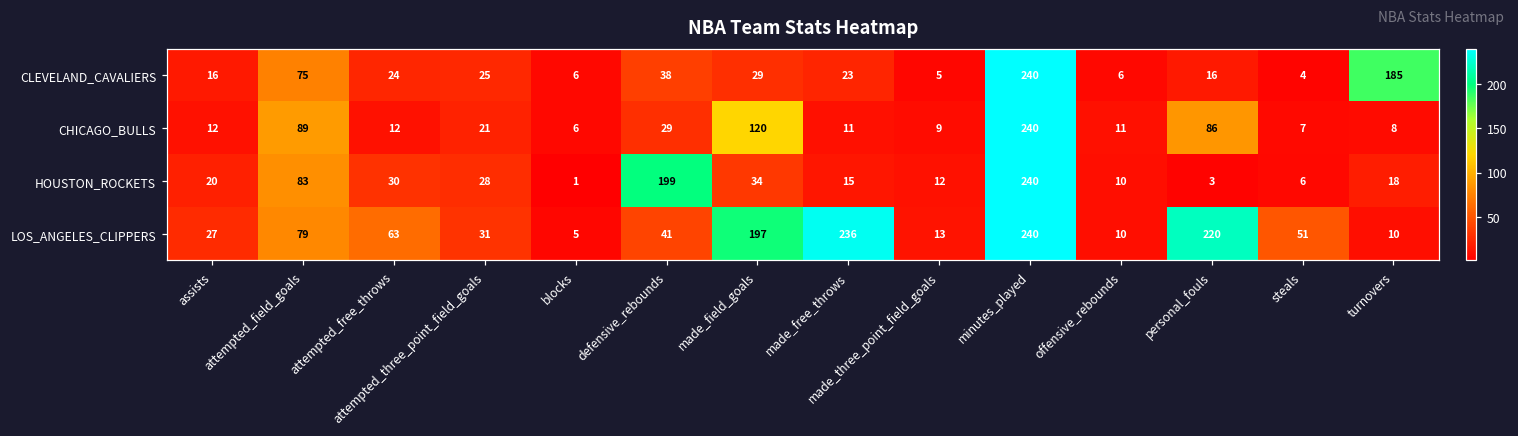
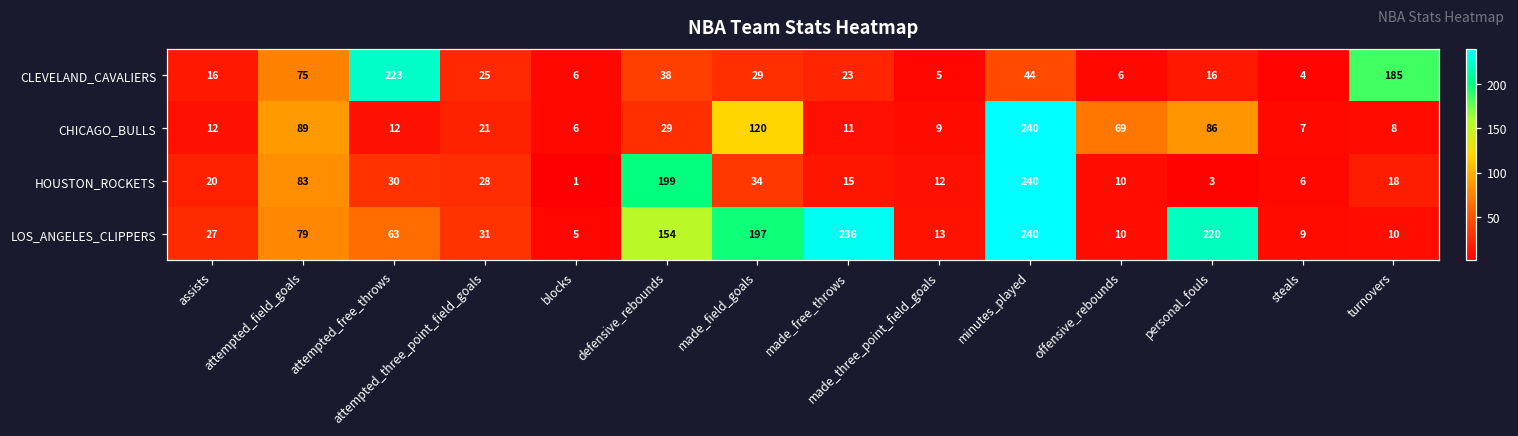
  {
    "CLEVELAND_CAVALIERS": {
      "assists": 16,
      "attempted_field_goals": 75,
-     "attempted_free_throws": 24,
+     "attempted_free_throws": 223,
      "attempted_three_point_field_goals": 25,
      "blocks": 6,
      "defensive_rebounds": 38,
      "made_field_goals": 29,
      "made_free_throws": 23,
      "made_three_point_field_goals": 5,
-     "minutes_played": 240,
+     "minutes_played": 44,
      "offensive_rebounds": 6,
      "personal_fouls": 16,
      "steals": 4,
      "turnovers": 185
    },
    "CHICAGO_BULLS": {
      "assists": 12,
      "attempted_field_goals": 89,
      "attempted_free_throws": 12,
      "attempted_three_point_field_goals": 21,
      "blocks": 6,
      "defensive_rebounds": 29,
      "made_field_goals": 120,
      "made_free_throws": 11,
      "made_three_point_field_goals": 9,
      "minutes_played": 240,
-     "offensive_rebounds": 11,
+     "offensive_rebounds": 69,
      "personal_fouls": 86,
      "steals": 7,
      "turnovers": 8
    },
    "HOUSTON_ROCKETS": {
      "assists": 20,
      "attempted_field_goals": 83,
      "attempted_free_throws": 30,
      "attempted_three_point_field_goals": 28,
      "blocks": 1,
      "defensive_rebounds": 199,
      "made_field_goals": 34,
      "made_free_throws": 15,
      "made_three_point_field_goals": 12,
      "minutes_played": 240,
      "offensive_rebounds": 10,
      "personal_fouls": 3,
      "steals": 6,
      "turnovers": 18
    },
    "LOS_ANGELES_CLIPPERS": {
      "assists": 27,
      "attempted_field_goals": 79,
      "attempted_free_throws": 63,
      "attempted_three_point_field_goals": 31,
      "blocks": 5,
-     "defensive_rebounds": 41,
+     "defensive_rebounds": 154,
      "made_field_goals": 197,
      "made_free_throws": 236,
      "made_three_point_field_goals": 13,
      "minutes_played": 240,
      "offensive_rebounds": 10,
      "personal_fouls": 220,
-     "steals": 51,
+     "steals": 9,
      "turnovers": 10
    }
  }
